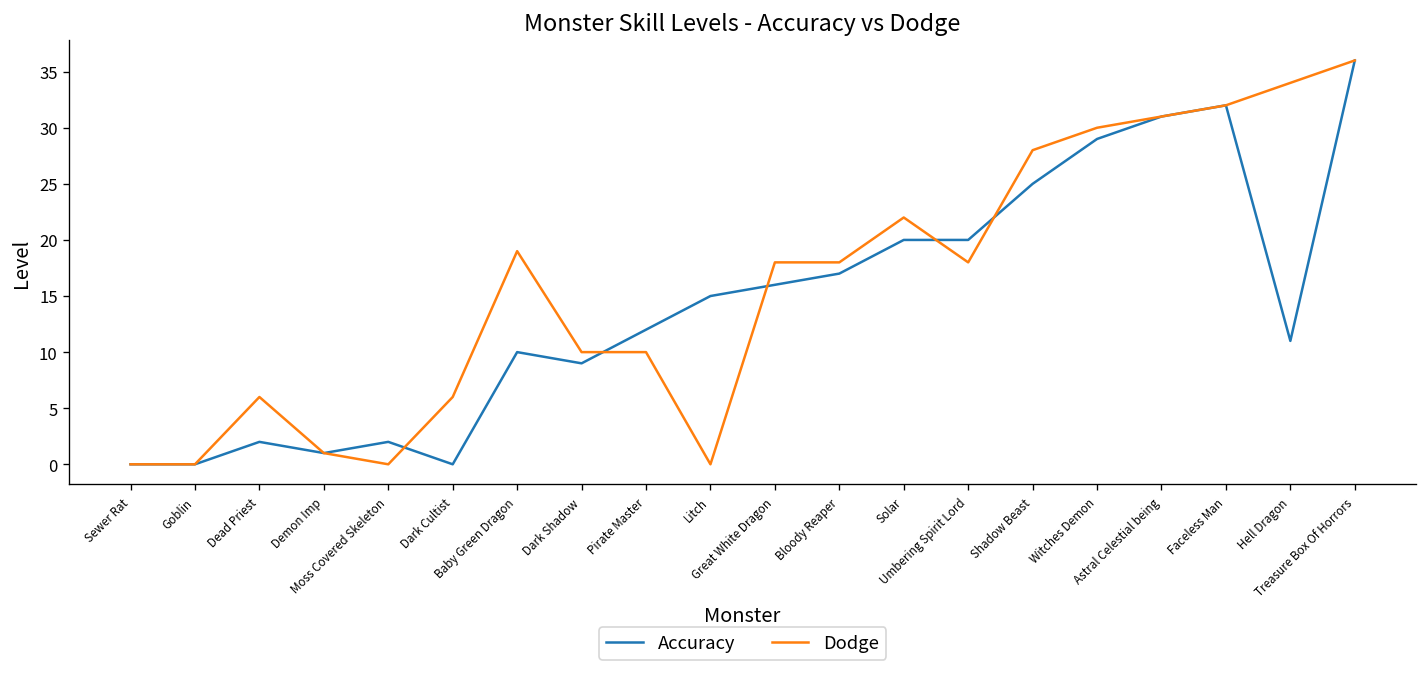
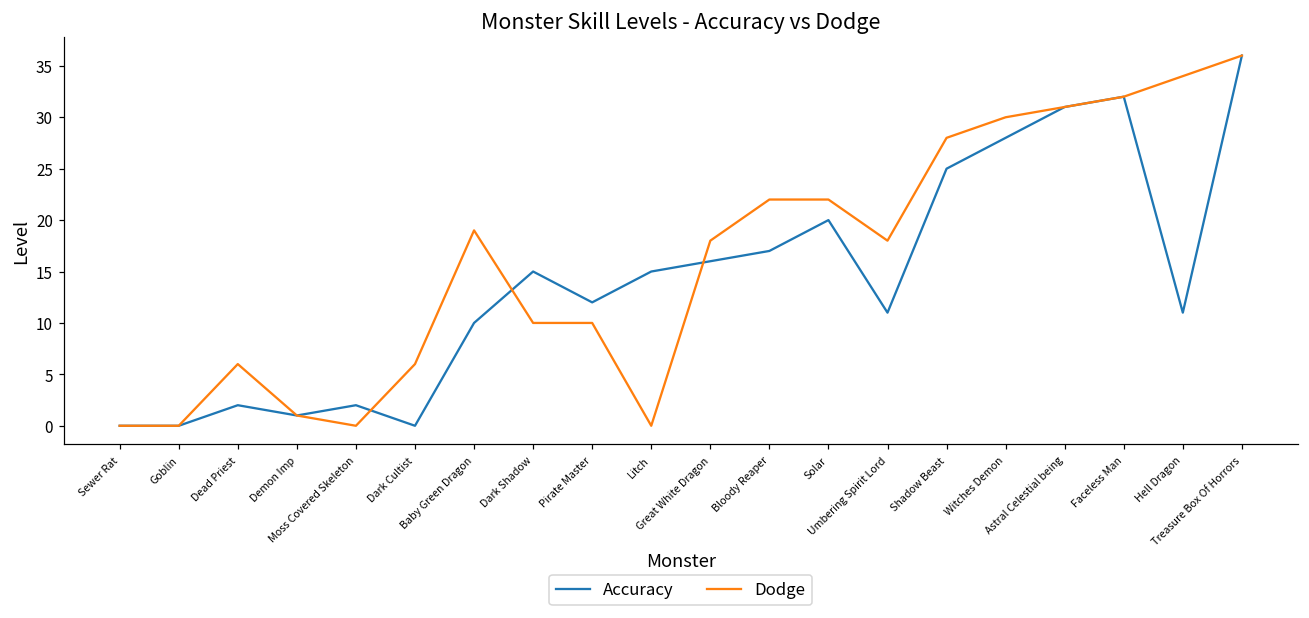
  {
    "Accuracy": {
      "Dead Priest": 2,
      "Moss Covered Skeleton": 2,
      "Dark Cultist": 0,
      "Baby Green Dragon": 10,
-     "Dark Shadow": 9,
+     "Dark Shadow": 15,
      "Pirate Master": 12,
      "Litch": 15,
      "Great White Dragon": 16,
      "Bloody Reaper": 17,
      "Solar": 20,
-     "Umbering Spirit Lord": 20,
+     "Umbering Spirit Lord": 11,
      "Shadow Beast": 25,
-     "Witches Demon": 29,
+     "Witches Demon": 28,
      "Hell Dragon": 11
    },
    "Dodge": {
      "Dead Priest": 6,
      "Moss Covered Skeleton": 0,
      "Dark Cultist": 6,
      "Baby Green Dragon": 19,
      "Dark Shadow": 10,
      "Pirate Master": 10,
      "Litch": 0,
      "Great White Dragon": 18,
-     "Bloody Reaper": 18,
+     "Bloody Reaper": 22,
      "Solar": 22,
      "Umbering Spirit Lord": 18,
      "Shadow Beast": 28,
      "Witches Demon": 30,
      "Hell Dragon": 34
    }
  }
